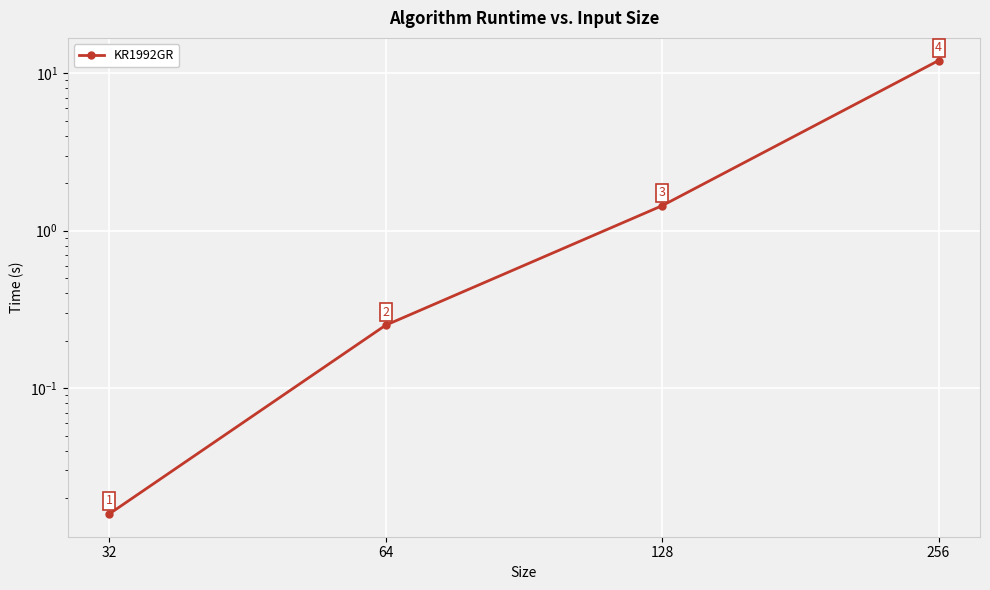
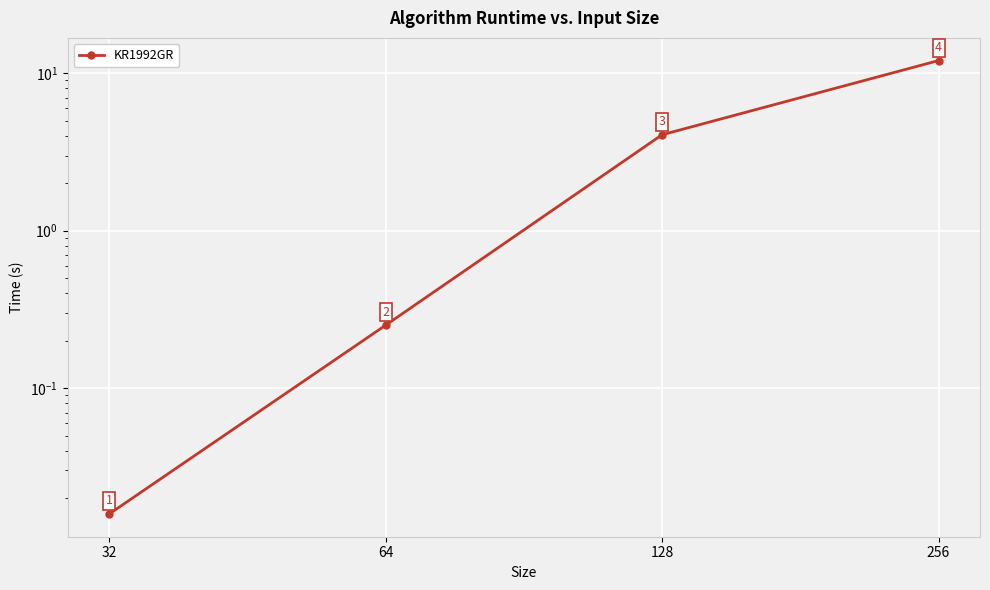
  {
-   "128": 1.4
+   "128": 4.1
  }
